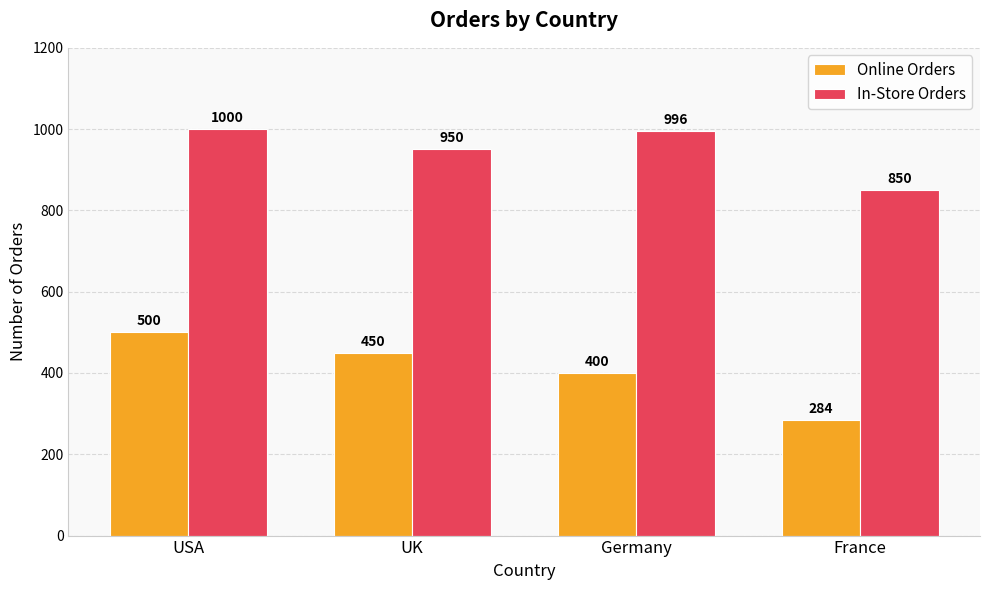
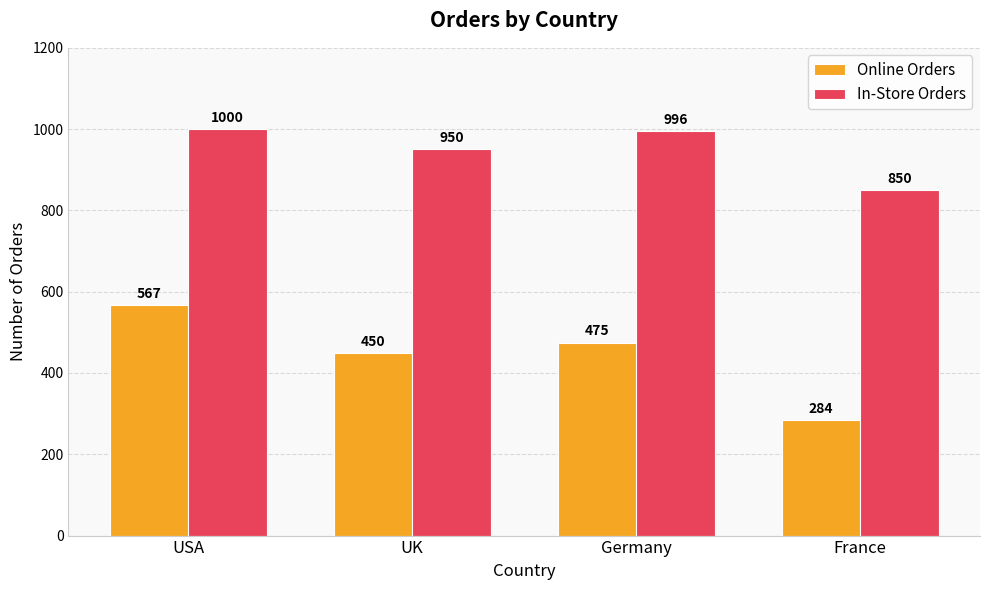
  {
    "Online Orders": {
-     "USA": 500,
+     "USA": 567,
      "UK": 450,
-     "Germany": 400,
+     "Germany": 475,
      "France": 284
    },
    "In-Store Orders": {
      "USA": 1000,
      "UK": 950,
      "Germany": 996,
      "France": 850
    }
  }
